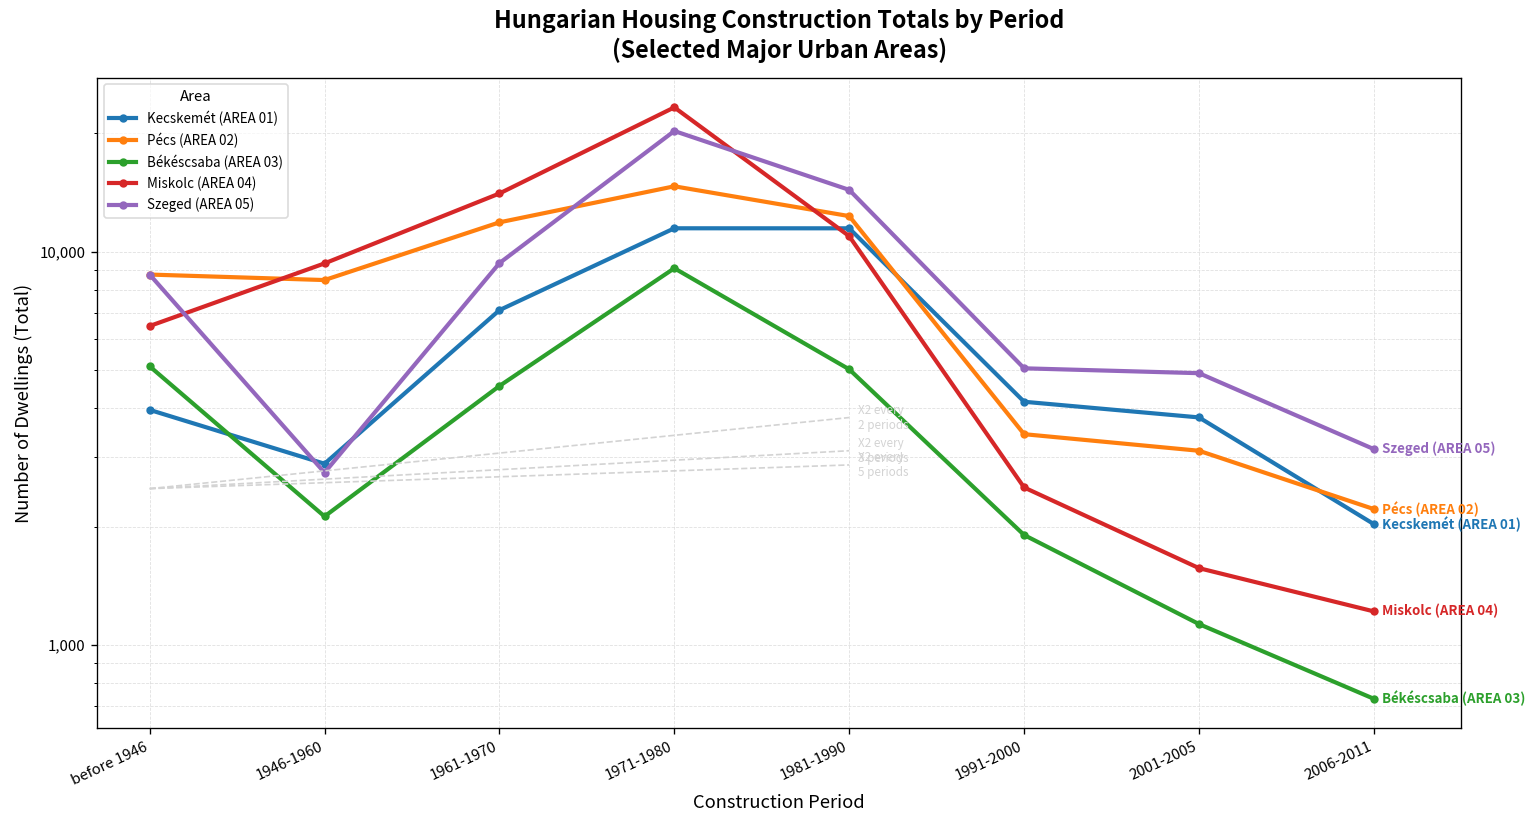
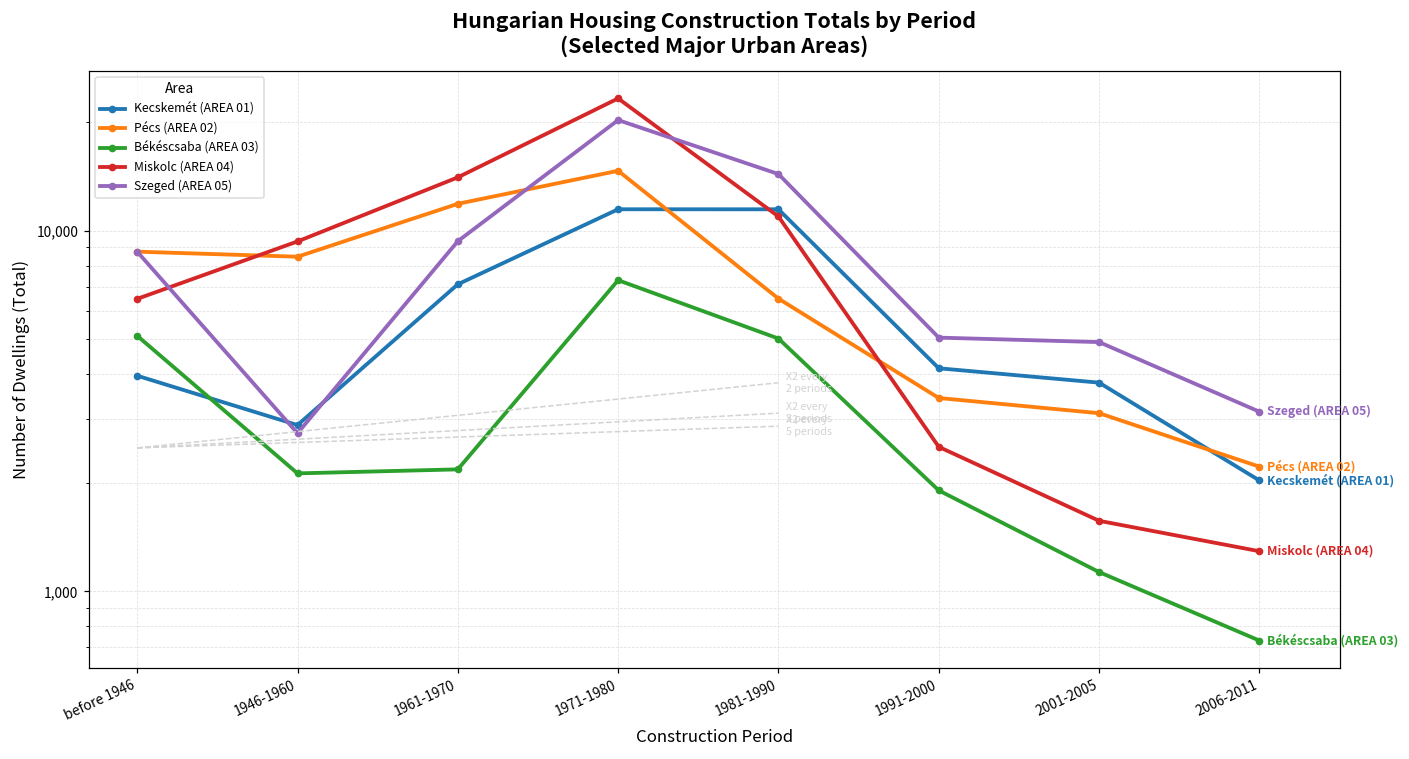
  {
    "Kecskemét (AREA 01)": {
      "before 1946": "4,000",
      "1946-1960": "2,900",
      "1961-1970": "7,100",
      "1971-1980": "11,500",
      "1981-1990": "11,500",
      "1991-2000": "4,200",
      "2001-2005": "3,800"
    },
    "Pécs (AREA 02)": {
      "1946-1960": "8,500",
      "1961-1970": "11,900",
      "1971-1980": "15,000",
-     "1981-1990": "12,300",
+     "1981-1990": "6,500",
      "1991-2000": "3,400",
      "2001-2005": "3,100"
    },
    "Békéscsaba (AREA 03)": {
      "before 1946": "5,100",
      "1946-1960": "2,100",
-     "1961-1970": "4,600",
-     "1971-1980": "9,100",
+     "1961-1970": "2,200",
+     "1971-1980": "7,300",
      "1981-1990": "5,000",
      "1991-2000": "1,900",
      "2001-2005": "1,130"
    },
    "Miskolc (AREA 04)": {
      "before 1946": "6,500",
      "1946-1960": "9,300",
      "1961-1970": "14,100",
      "1971-1980": "23,000",
      "1981-1990": "10,900",
      "1991-2000": "2,500",
      "2001-2005": "1,600",
-     "2006-2011": "1,220"
+     "2006-2011": "1,290"
    },
    "Szeged (AREA 05)": {
      "1946-1960": "2,700",
      "1961-1970": "9,400",
      "1971-1980": "20,000",
      "1981-1990": "14,000",
      "1991-2000": "5,100",
      "2001-2005": "4,900"
    }
  }
